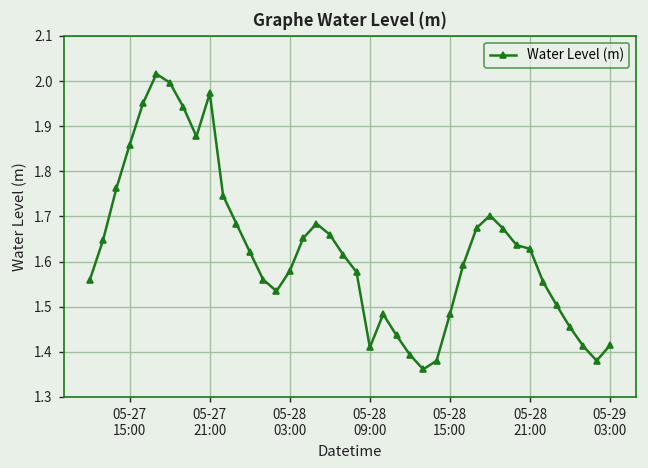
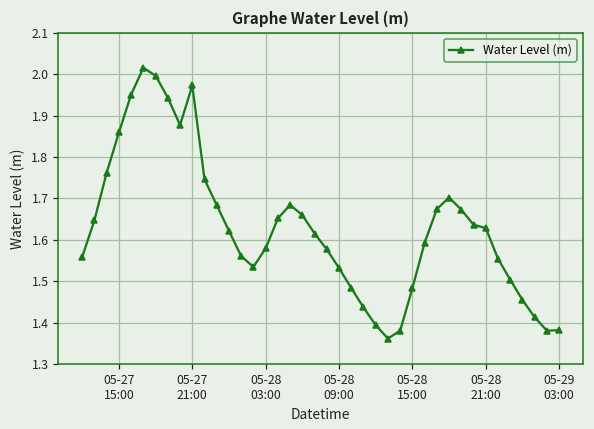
  {
    "05-27 15:00": 1.86,
    "05-27 21:00": 1.97,
    "05-28 03:00": 1.58,
-   "05-28 09:00": 1.41,
+   "05-28 09:00": 1.53,
    "05-28 15:00": 1.48,
    "05-28 21:00": 1.63,
-   "05-29 03:00": 1.41
+   "05-29 03:00": 1.38
  }
